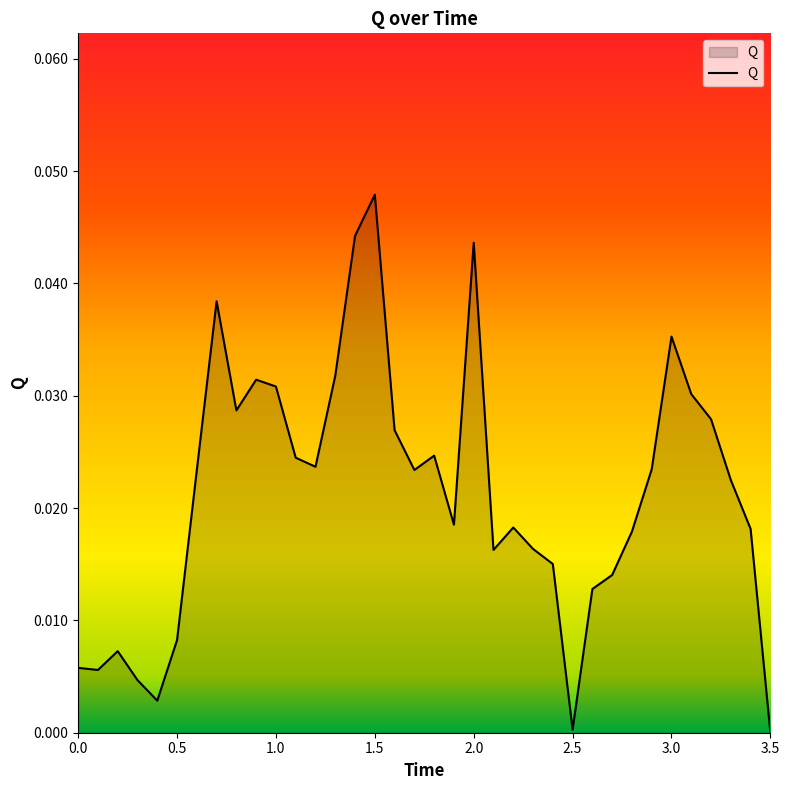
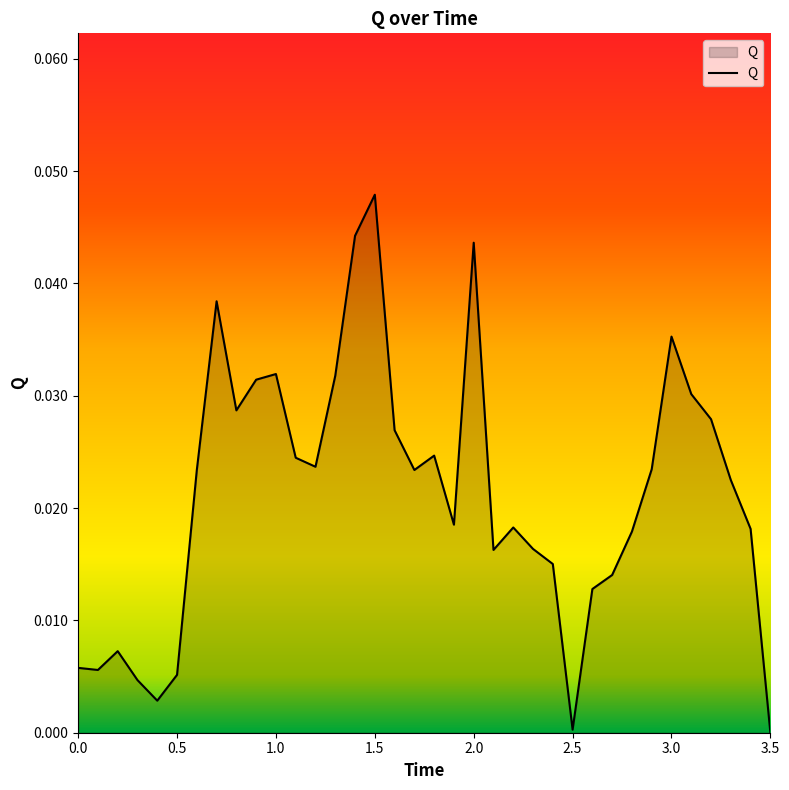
  {
    "0.0": 0.0058,
-   "0.5": 0.0082,
-   "1.0": 0.0308,
+   "0.5": 0.0052,
+   "1.0": 0.0319,
    "1.5": 0.0479,
    "2.0": 0.0436,
    "2.5": 0.0003,
    "3.0": 0.0353,
    "3.5": 0.0000
  }
